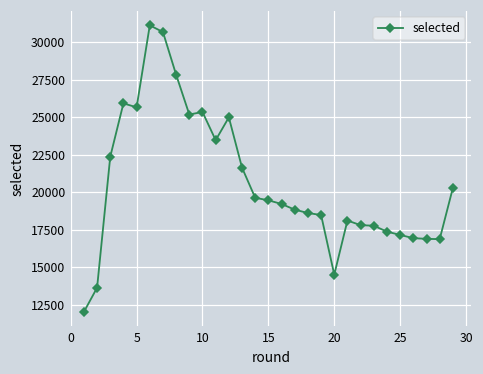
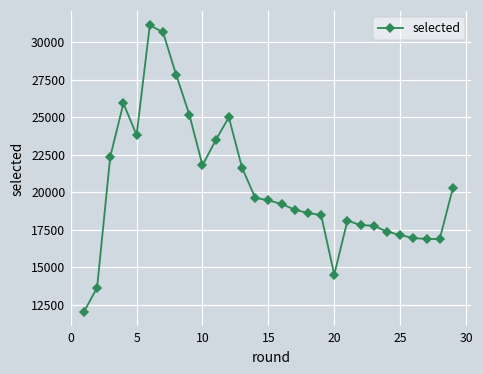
  {
-   "5": 25700,
-   "10": 25300,
+   "5": 23800,
+   "10": 21800,
    "15": 19500,
    "20": 14500,
    "25": 17200
  }
